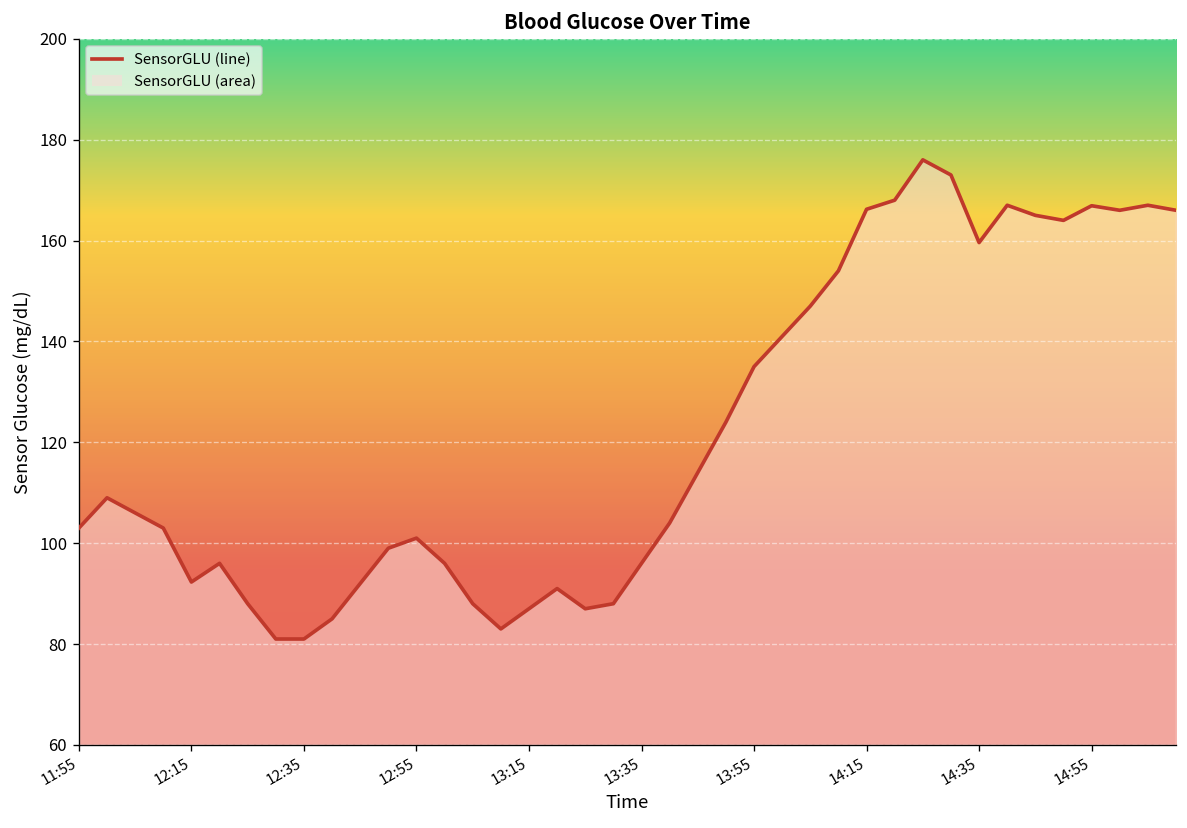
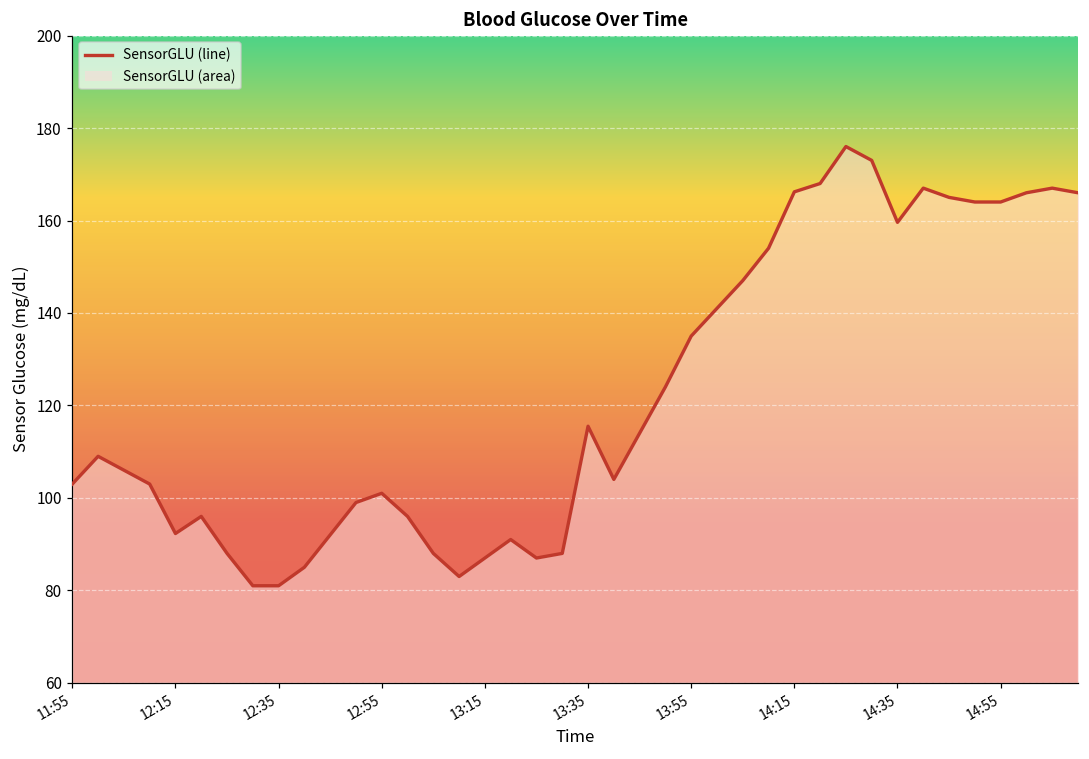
  {
    "11:55": 103,
    "12:15": 92,
    "12:35": 81,
    "12:55": 101,
    "13:15": 87,
-   "13:35": 96,
+   "13:35": 116,
    "13:55": 135,
    "14:15": 166,
    "14:35": 160,
-   "14:55": 167
+   "14:55": 164
  }
